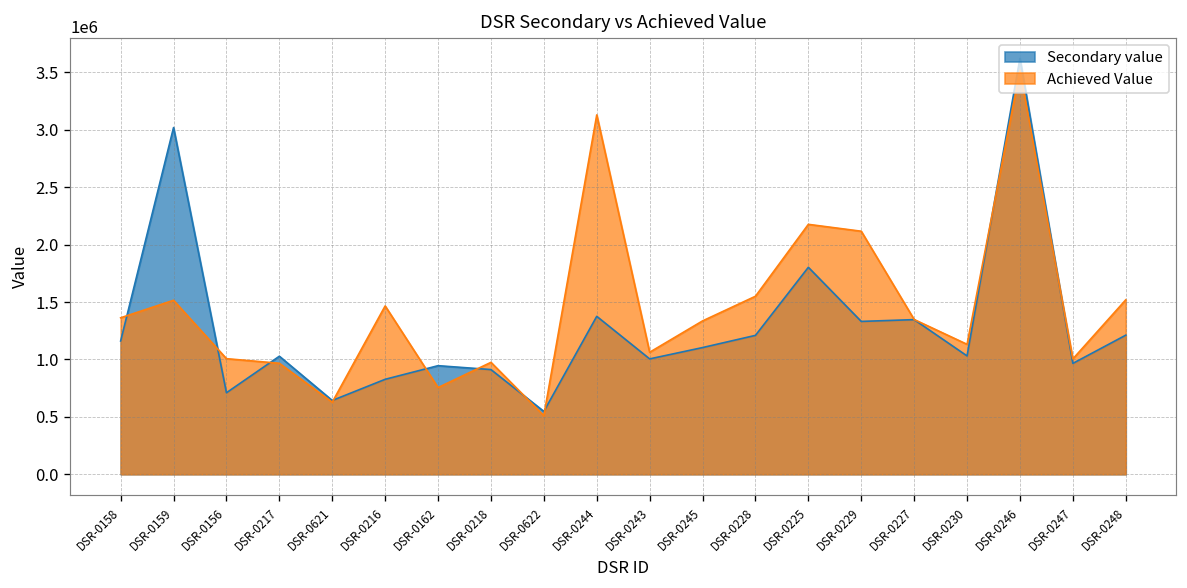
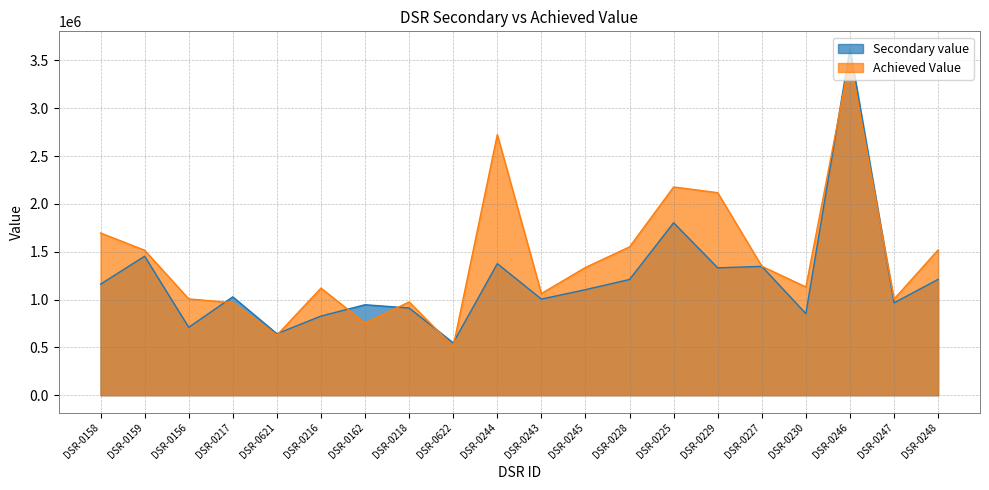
  {
    "Secondary value": {
      "DSR-0158": 1200000,
-     "DSR-0159": 3000000,
+     "DSR-0159": 1500000,
      "DSR-0156": 700000,
      "DSR-0217": 1000000,
      "DSR-0216": 800000,
      "DSR-0162": 900000,
      "DSR-0218": 900000,
      "DSR-0622": 500000,
      "DSR-0244": 1400000,
      "DSR-0243": 1000000,
      "DSR-0245": 1100000,
      "DSR-0228": 1200000,
      "DSR-0225": 1800000,
      "DSR-0229": 1300000,
-     "DSR-0230": 1000000,
+     "DSR-0230": 900000,
      "DSR-0247": 1000000,
      "DSR-0248": 1200000
    },
    "Achieved Value": {
-     "DSR-0158": 1400000,
+     "DSR-0158": 1700000,
      "DSR-0159": 1500000,
      "DSR-0156": 1000000,
      "DSR-0217": 1000000,
-     "DSR-0216": 1500000,
+     "DSR-0216": 1100000,
      "DSR-0162": 800000,
      "DSR-0218": 1000000,
      "DSR-0622": 500000,
-     "DSR-0244": 3100000,
+     "DSR-0244": 2700000,
      "DSR-0243": 1100000,
      "DSR-0245": 1300000,
      "DSR-0228": 1600000,
      "DSR-0225": 2200000,
      "DSR-0229": 2100000,
      "DSR-0230": 1100000,
      "DSR-0247": 1000000,
      "DSR-0248": 1500000
    }
  }
